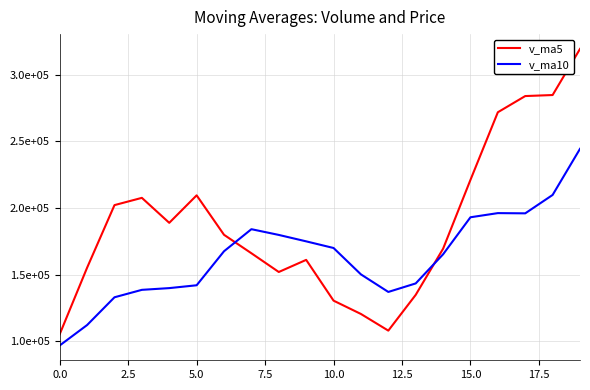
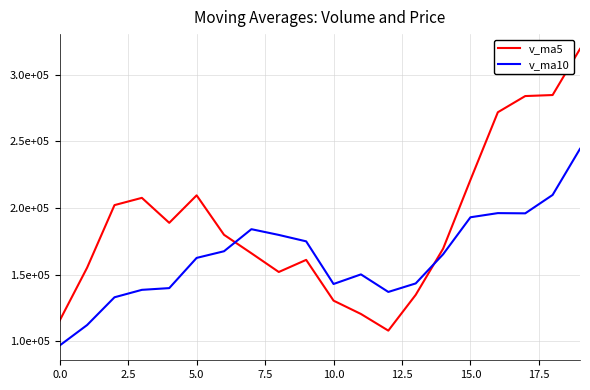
  {
    "v_ma5": {
-     "0.0": 105000,
+     "0.0": 116000,
      "5.0": 209000,
      "10.0": 130000,
      "15.0": 221000
    },
    "v_ma10": {
      "0.0": 97000,
-     "5.0": 142000,
-     "10.0": 170000,
+     "5.0": 162000,
+     "10.0": 143000,
      "15.0": 193000
    }
  }
